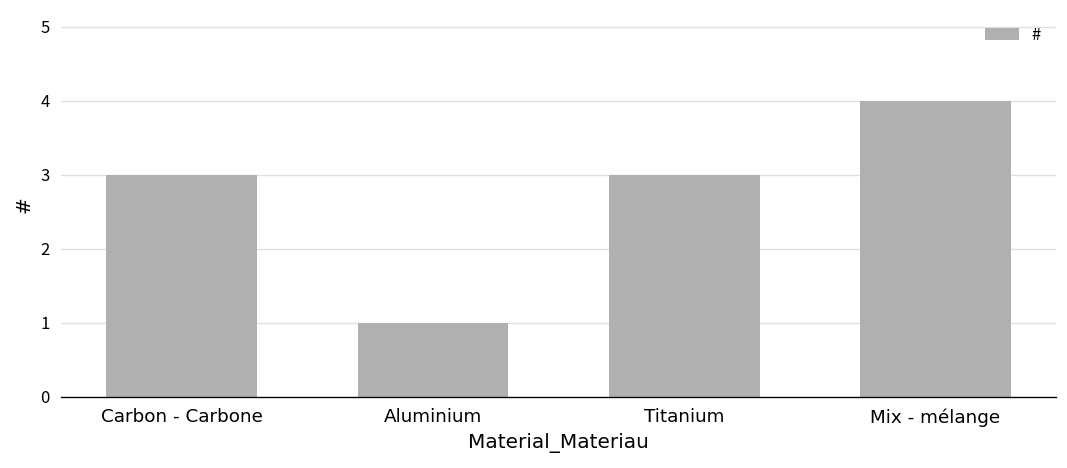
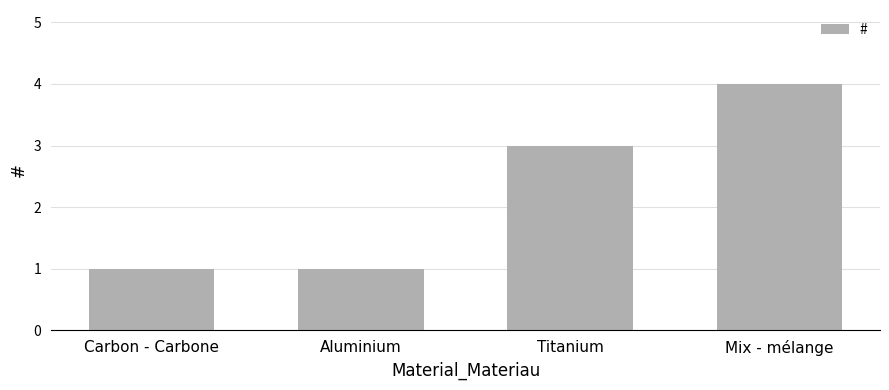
  {
-   "Carbon - Carbone": 3,
+   "Carbon - Carbone": 1,
    "Aluminium": 1,
    "Titanium": 3,
    "Mix - mélange": 4
  }
